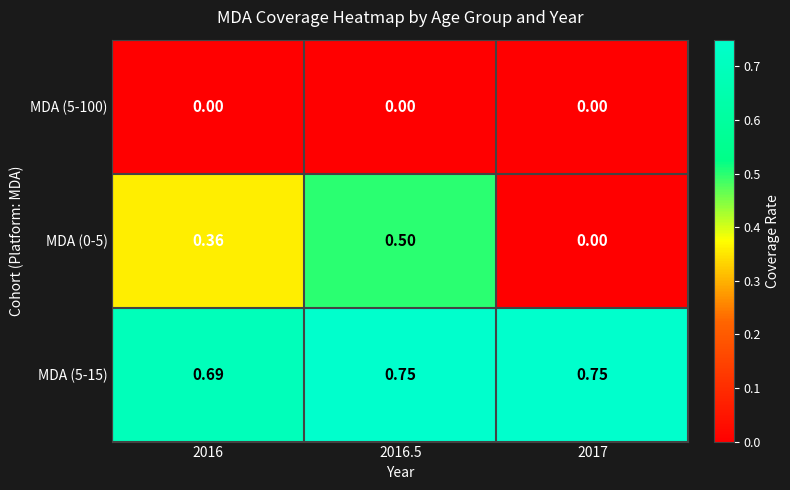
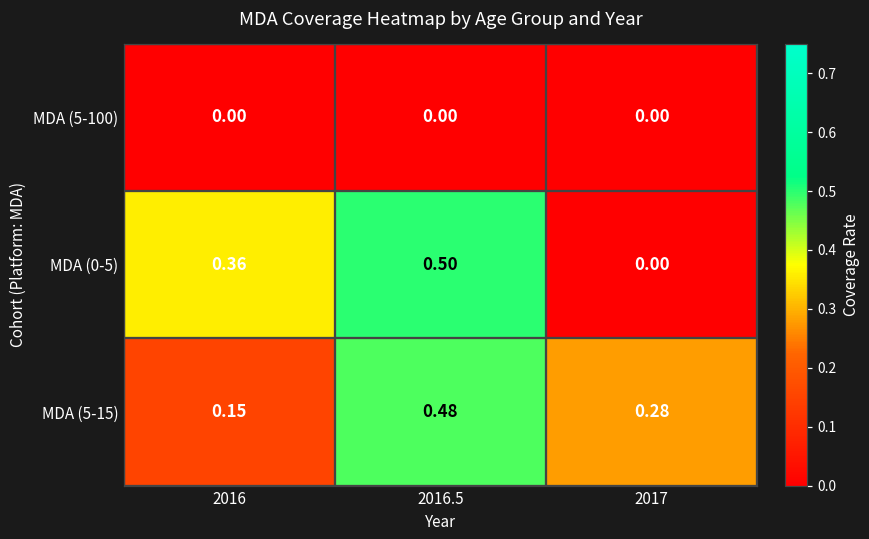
  {
    "MDA (5-100)": {
      "2016": 0.00,
      "2016.5": 0.00,
      "2017": 0.00
    },
    "MDA (0-5)": {
      "2016": 0.36,
      "2016.5": 0.50,
      "2017": 0.00
    },
    "MDA (5-15)": {
-     "2016": 0.69,
-     "2016.5": 0.75,
-     "2017": 0.75
+     "2016": 0.15,
+     "2016.5": 0.48,
+     "2017": 0.28
    }
  }
